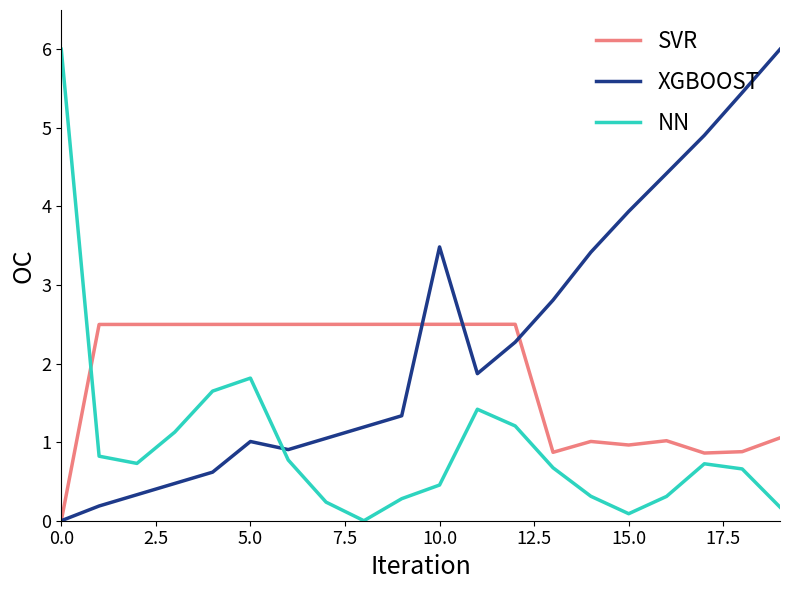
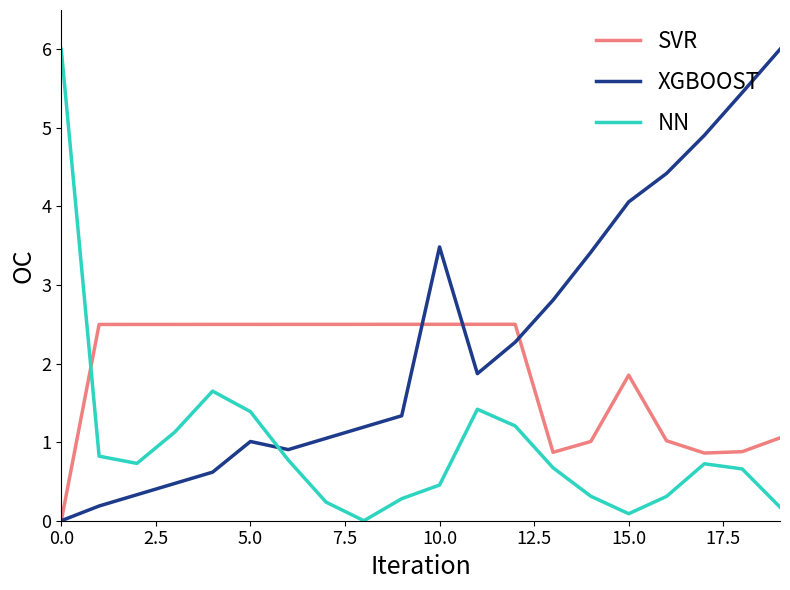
  {
    "SVR": {
      "5.0": 2.5,
      "10.0": 2.5,
-     "15.0": 1.0
+     "15.0": 1.9
    },
    "XGBOOST": {
      "5.0": 1.0,
      "10.0": 3.5,
-     "15.0": 3.9
+     "15.0": 4.1
    },
    "NN": {
      "0.0": 6.0,
-     "5.0": 1.8,
+     "5.0": 1.4,
      "10.0": 0.5,
      "15.0": 0.1
    }
  }
